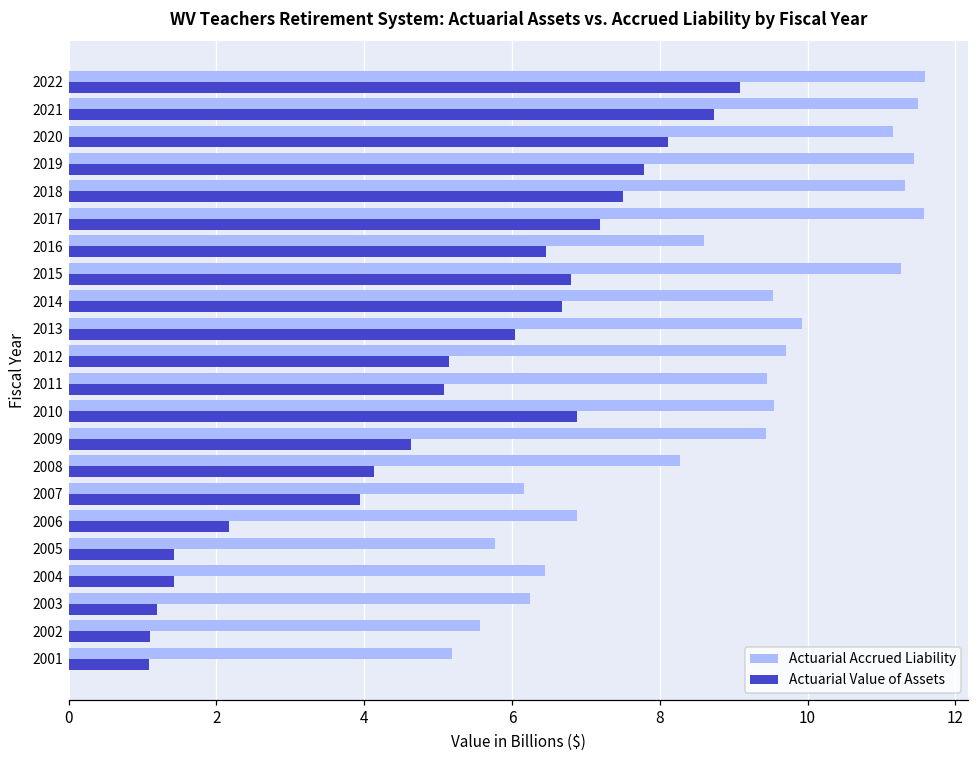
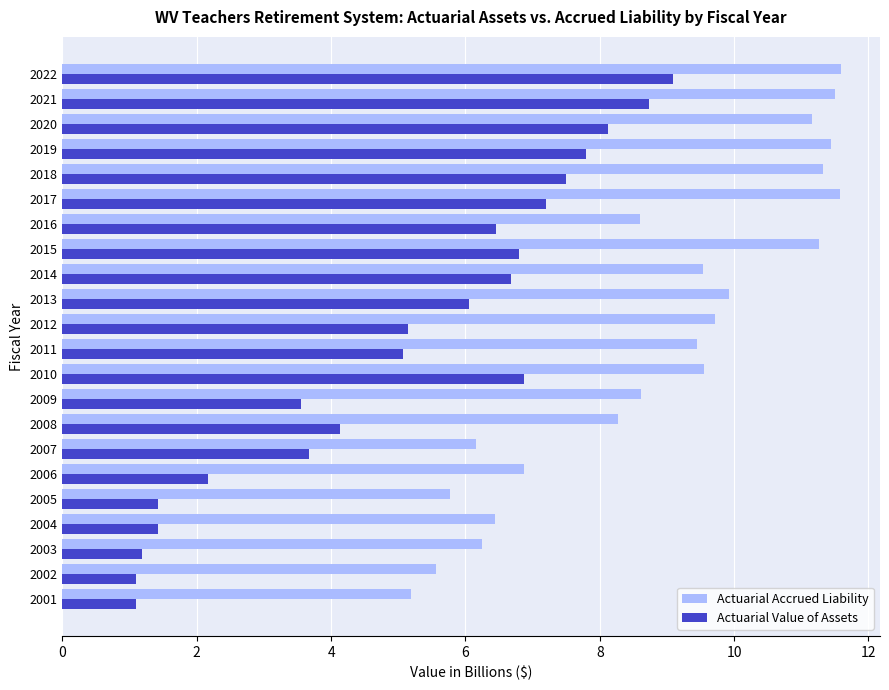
  {
    "Actuarial Accrued Liability": {
      "2022": 11.6,
      "2021": 11.5,
      "2020": 11.2,
      "2019": 11.4,
      "2018": 11.3,
      "2017": 11.6,
      "2016": 8.6,
      "2015": 11.3,
      "2014": 9.5,
      "2013": 9.9,
      "2012": 9.7,
      "2011": 9.4,
      "2010": 9.5,
-     "2009": 9.4,
+     "2009": 8.6,
      "2008": 8.3,
      "2007": 6.2,
      "2006": 6.9,
      "2005": 5.8,
      "2004": 6.4,
      "2003": 6.2,
      "2002": 5.6,
      "2001": 5.2
    },
    "Actuarial Value of Assets": {
      "2022": 9.1,
      "2021": 8.7,
      "2020": 8.1,
      "2019": 7.8,
      "2018": 7.5,
      "2017": 7.2,
      "2016": 6.5,
      "2015": 6.8,
      "2014": 6.7,
      "2013": 6.0,
      "2012": 5.1,
      "2011": 5.1,
      "2010": 6.9,
-     "2009": 4.6,
+     "2009": 3.6,
      "2008": 4.1,
-     "2007": 3.9,
+     "2007": 3.7,
      "2006": 2.2,
      "2005": 1.4,
      "2004": 1.4,
      "2003": 1.2,
      "2002": 1.1,
      "2001": 1.1
    }
  }
